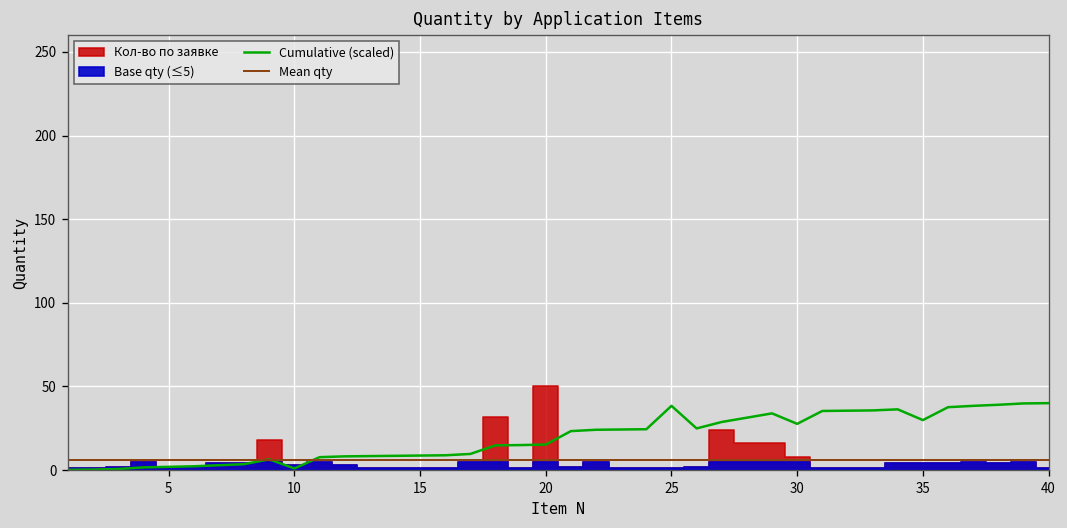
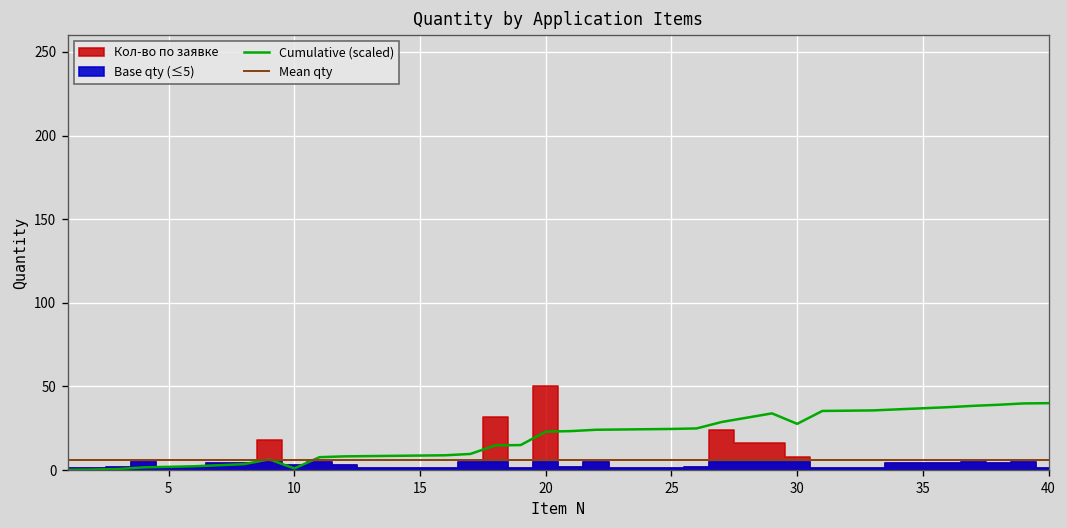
  {
    "Cumulative (scaled)": {
      "5": 2,
      "10": 1,
      "15": 9,
-     "20": 15,
-     "25": 38,
+     "20": 23,
+     "25": 25,
      "30": 28,
-     "35": 30,
+     "35": 37,
      "40": 40
    },
    "Mean qty": {
      "5": 6,
      "10": 6,
      "15": 6,
      "20": 6,
      "25": 6,
      "30": 6,
      "35": 6,
      "40": 6
    }
  }
